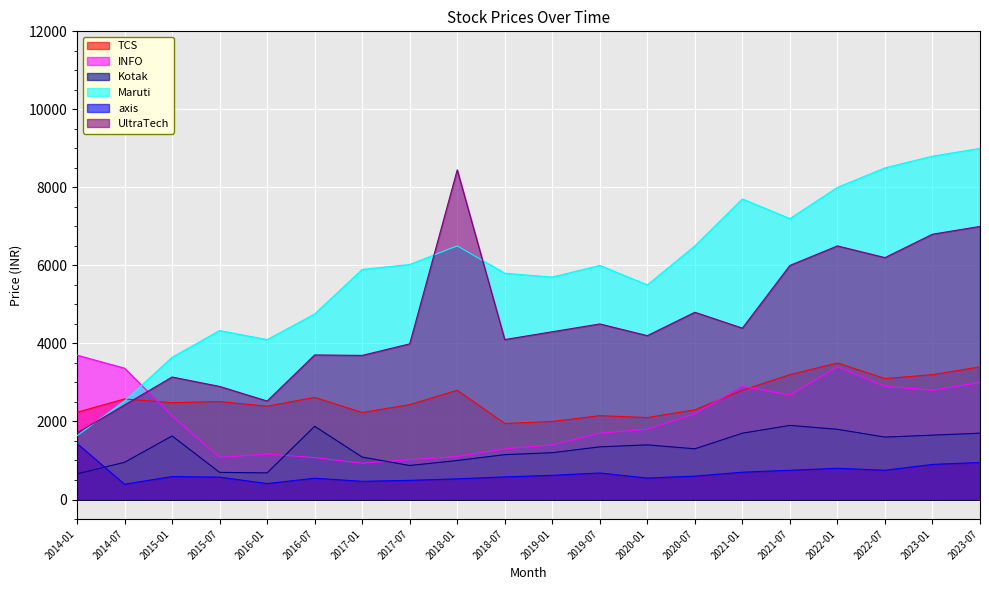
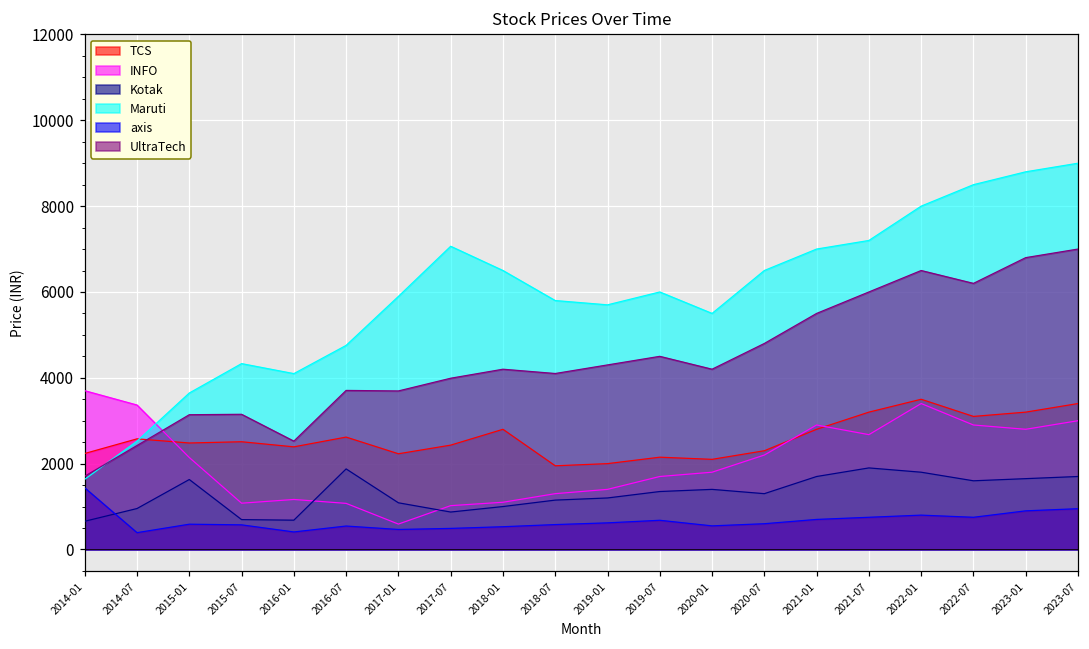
  {
    "TCS": {
      "2014-01": 2200,
      "2015-01": 2500,
      "2015-07": 2500,
      "2016-01": 2400,
      "2016-07": 2600,
      "2017-01": 2200,
      "2017-07": 2400,
      "2018-01": 2800,
      "2018-07": 2000,
      "2019-01": 2000,
      "2019-07": 2200,
      "2020-01": 2100,
      "2020-07": 2300,
      "2021-01": 2800,
      "2021-07": 3200,
      "2022-01": 3500,
      "2022-07": 3100,
      "2023-01": 3200,
      "2023-07": 3400
    },
    "INFO": {
      "2014-01": 3700,
      "2014-07": 3400,
      "2015-01": 2100,
      "2015-07": 1100,
      "2016-01": 1200,
      "2016-07": 1100,
-     "2017-01": 900,
+     "2017-01": 600,
      "2017-07": 1000,
      "2018-01": 1100,
      "2018-07": 1300,
      "2019-01": 1400,
      "2019-07": 1700,
      "2020-01": 1800,
      "2020-07": 2200,
      "2021-01": 2900,
      "2021-07": 2700,
      "2022-01": 3400,
      "2022-07": 2900,
      "2023-01": 2800,
      "2023-07": 3000
    },
    "Kotak": {
      "2014-01": 700,
      "2014-07": 1000,
      "2015-01": 1600,
      "2015-07": 700,
      "2016-01": 700,
      "2016-07": 1900,
      "2017-01": 1100,
      "2017-07": 900,
      "2018-01": 1000,
      "2018-07": 1200,
      "2019-01": 1200,
      "2019-07": 1400,
      "2020-01": 1400,
      "2020-07": 1300,
      "2021-01": 1700,
      "2021-07": 1900,
      "2022-01": 1800,
      "2022-07": 1600,
      "2023-01": 1700,
      "2023-07": 1700
    },
    "Maruti": {
      "2014-01": 1600,
      "2015-01": 3600,
      "2015-07": 4300,
      "2016-01": 4100,
      "2016-07": 4800,
      "2017-01": 5900,
-     "2017-07": 6000,
+     "2017-07": 7100,
      "2018-01": 6500,
      "2018-07": 5800,
      "2019-01": 5700,
      "2019-07": 6000,
      "2020-01": 5500,
      "2020-07": 6500,
-     "2021-01": 7700,
+     "2021-01": 7000,
      "2021-07": 7200,
      "2022-01": 8000,
      "2022-07": 8500,
      "2023-01": 8800,
      "2023-07": 9000
    },
    "axis": {
      "2014-01": 1400,
      "2014-07": 400,
      "2015-01": 600,
      "2015-07": 600,
      "2016-01": 400,
      "2016-07": 500,
      "2017-01": 500,
      "2017-07": 500,
      "2018-01": 500,
      "2018-07": 600,
      "2019-01": 600,
      "2019-07": 700,
      "2020-01": 600,
      "2020-07": 600,
      "2021-01": 700,
      "2021-07": 800,
      "2022-01": 800,
      "2022-07": 800,
      "2023-01": 900,
      "2023-07": 1000
    },
    "UltraTech": {
      "2014-01": 1700,
      "2014-07": 2400,
      "2015-01": 3100,
-     "2015-07": 2900,
+     "2015-07": 3100,
      "2016-01": 2500,
      "2016-07": 3700,
      "2017-01": 3700,
      "2017-07": 4000,
-     "2018-01": 8400,
+     "2018-01": 4200,
      "2018-07": 4100,
      "2019-01": 4300,
      "2019-07": 4500,
      "2020-01": 4200,
      "2020-07": 4800,
-     "2021-01": 4400,
+     "2021-01": 5500,
      "2021-07": 6000,
      "2022-01": 6500,
      "2022-07": 6200,
      "2023-01": 6800,
      "2023-07": 7000
    }
  }
